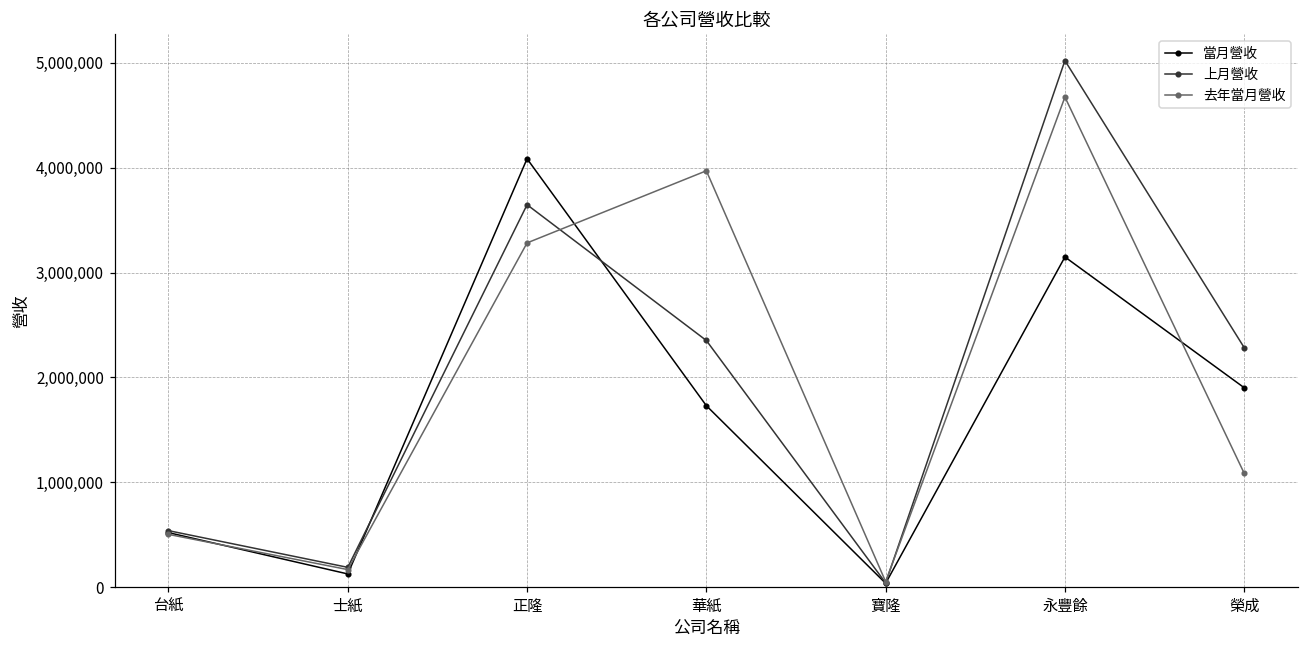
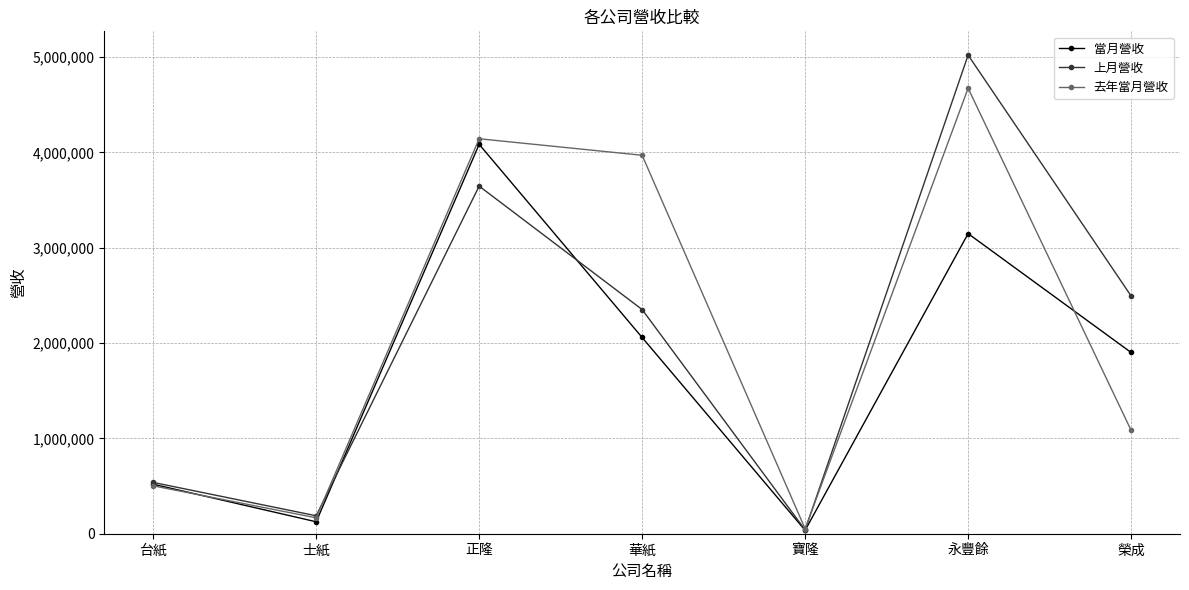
  {
    "當月營收": {
      "士紙": "100,000",
      "正隆": "4,100,000",
-     "華紙": "1,700,000",
+     "華紙": "2,100,000",
      "永豐餘": "3,100,000",
      "榮成": "1,900,000"
    },
    "上月營收": {
      "正隆": "3,600,000",
      "華紙": "2,400,000",
      "永豐餘": "5,000,000",
-     "榮成": "2,300,000"
+     "榮成": "2,500,000"
    },
    "去年當月營收": {
-     "正隆": "3,300,000",
+     "正隆": "4,100,000",
      "華紙": "4,000,000",
      "永豐餘": "4,700,000",
      "榮成": "1,100,000"
    }
  }
